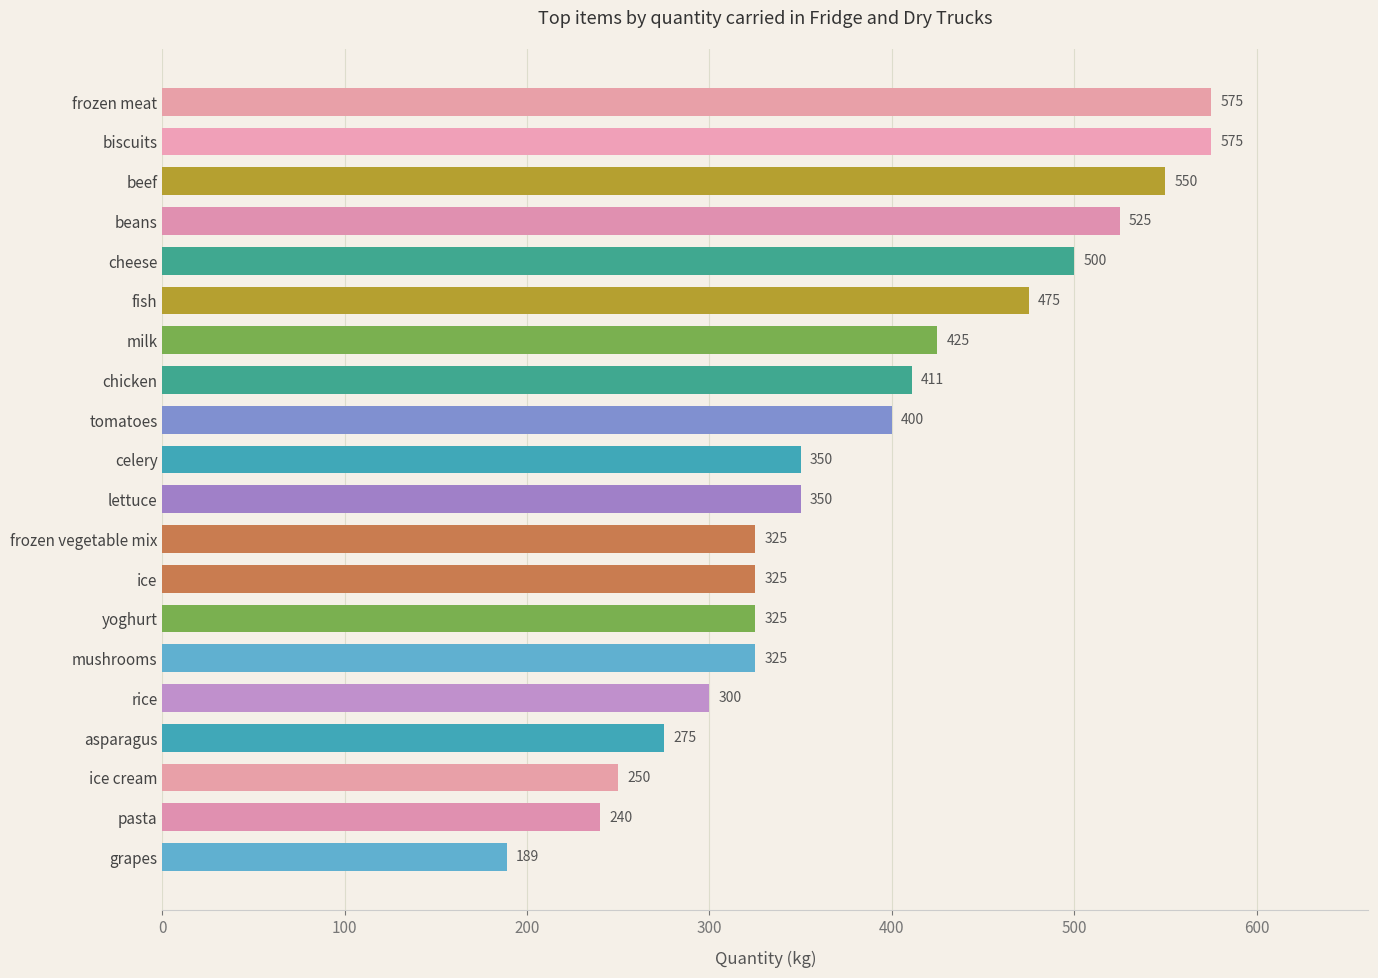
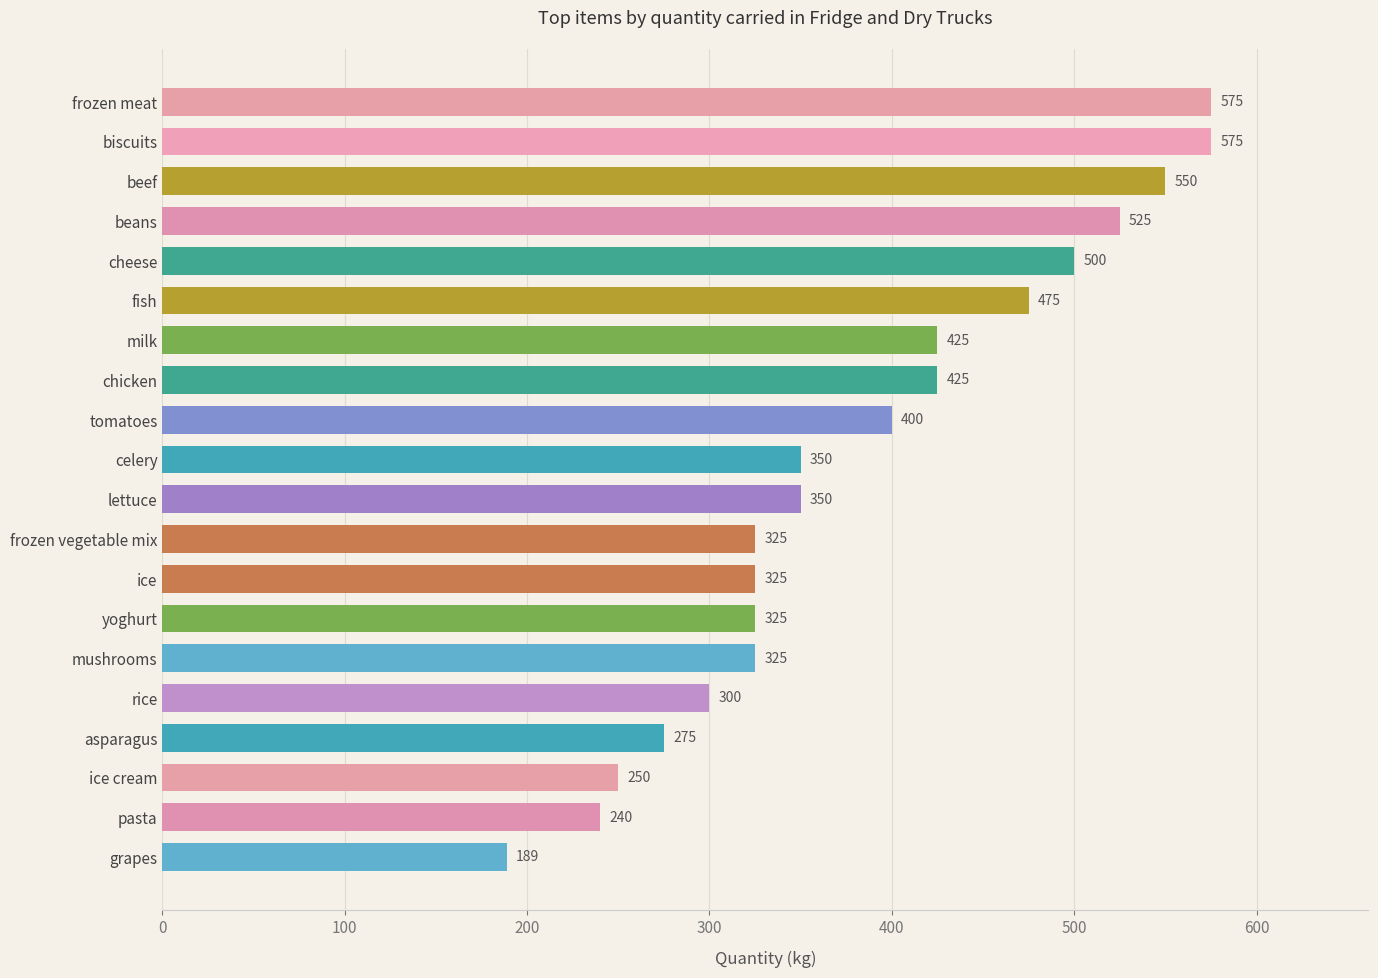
  {
    "frozen meat": 575,
    "biscuits": 575,
    "beef": 550,
    "beans": 525,
    "cheese": 500,
    "fish": 475,
    "milk": 425,
-   "chicken": 411,
+   "chicken": 425,
    "tomatoes": 400,
    "celery": 350,
    "lettuce": 350,
    "frozen vegetable mix": 325,
    "ice": 325,
    "yoghurt": 325,
    "mushrooms": 325,
    "rice": 300,
    "asparagus": 275,
    "ice cream": 250,
    "pasta": 240,
    "grapes": 189
  }
